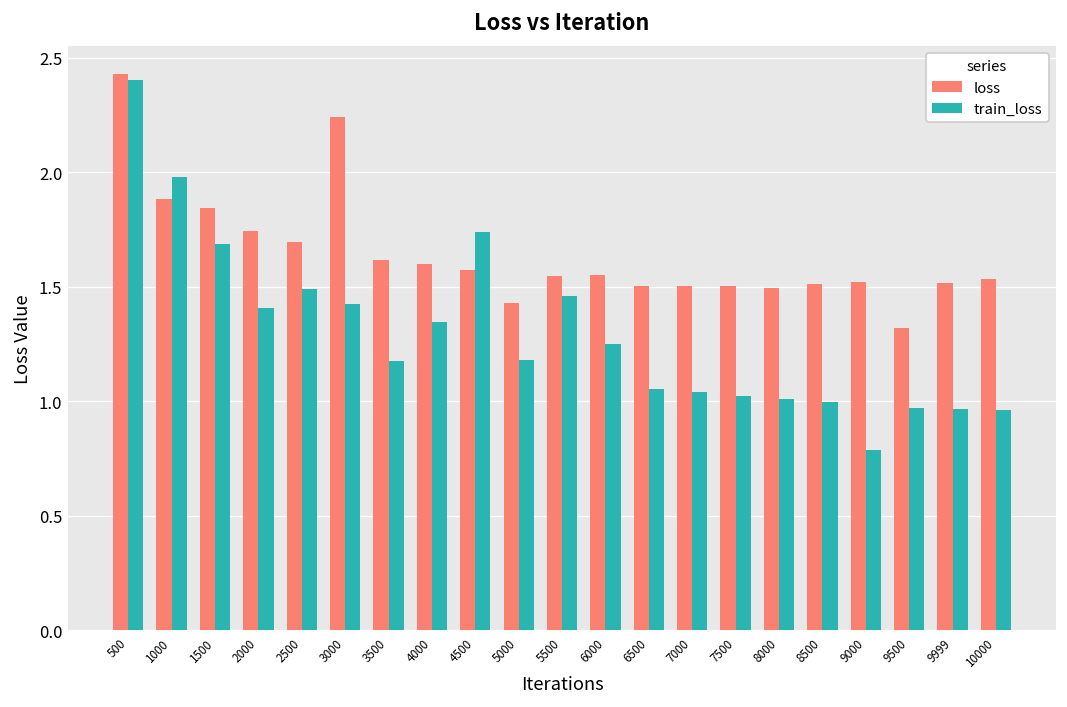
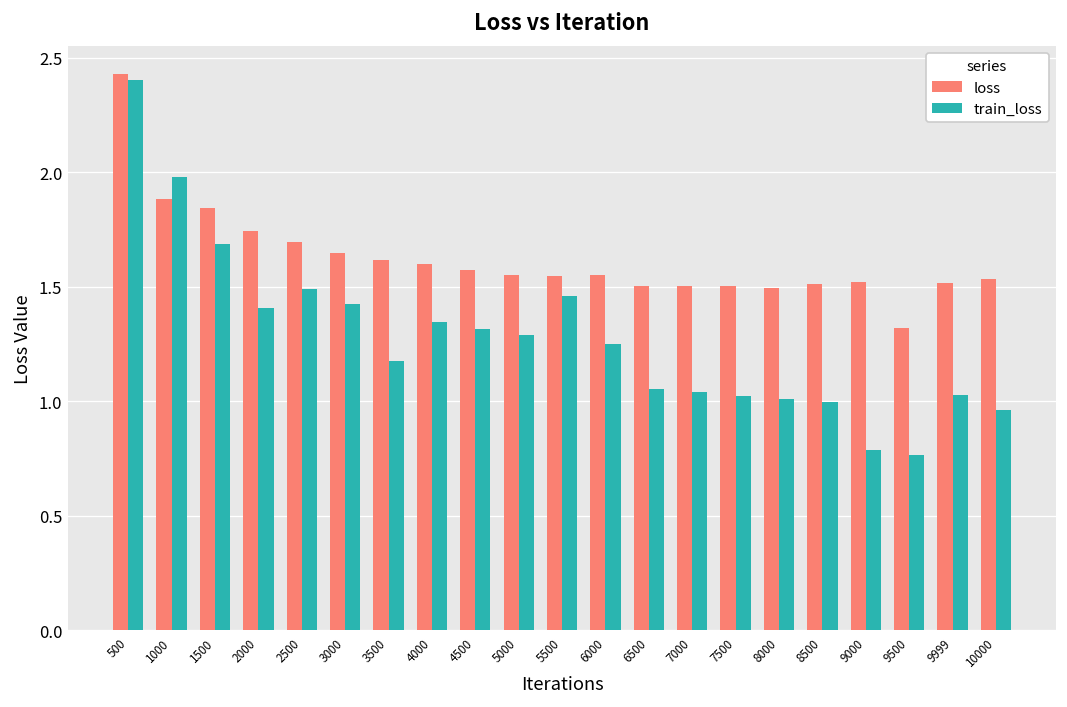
  {
    "loss": {
      "500": 2.43,
      "1000": 1.88,
      "1500": 1.84,
      "2000": 1.74,
      "2500": 1.69,
-     "3000": 2.24,
+     "3000": 1.65,
      "3500": 1.62,
      "4000": 1.60,
      "4500": 1.57,
-     "5000": 1.43,
+     "5000": 1.55,
      "5500": 1.55,
      "6000": 1.55,
      "6500": 1.50,
      "7000": 1.51,
      "7500": 1.50,
      "8000": 1.49,
      "8500": 1.51,
      "9000": 1.52,
      "9500": 1.32,
      "9999": 1.52,
      "10000": 1.54
    },
    "train_loss": {
      "500": 2.40,
      "1000": 1.98,
      "1500": 1.68,
      "2000": 1.41,
      "2500": 1.49,
      "3000": 1.43,
      "3500": 1.18,
      "4000": 1.35,
-     "4500": 1.74,
-     "5000": 1.18,
+     "4500": 1.32,
+     "5000": 1.29,
      "5500": 1.46,
      "6000": 1.25,
      "6500": 1.05,
      "7000": 1.04,
      "7500": 1.02,
      "8000": 1.01,
      "8500": 1.00,
      "9000": 0.79,
-     "9500": 0.97,
-     "9999": 0.96,
+     "9500": 0.77,
+     "9999": 1.03,
      "10000": 0.96
    }
  }
